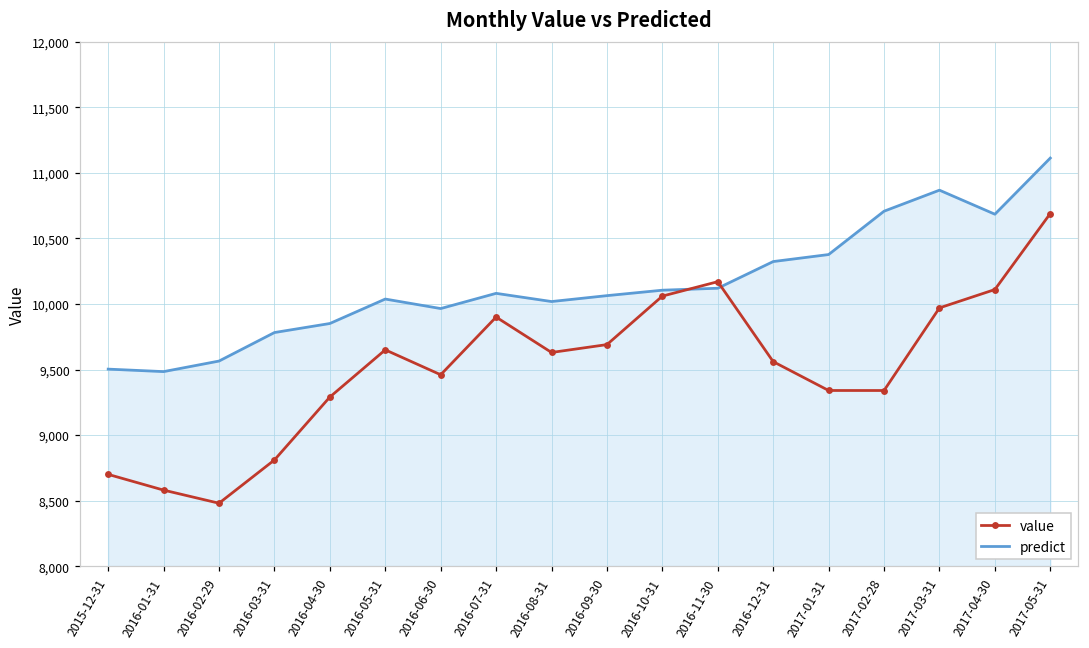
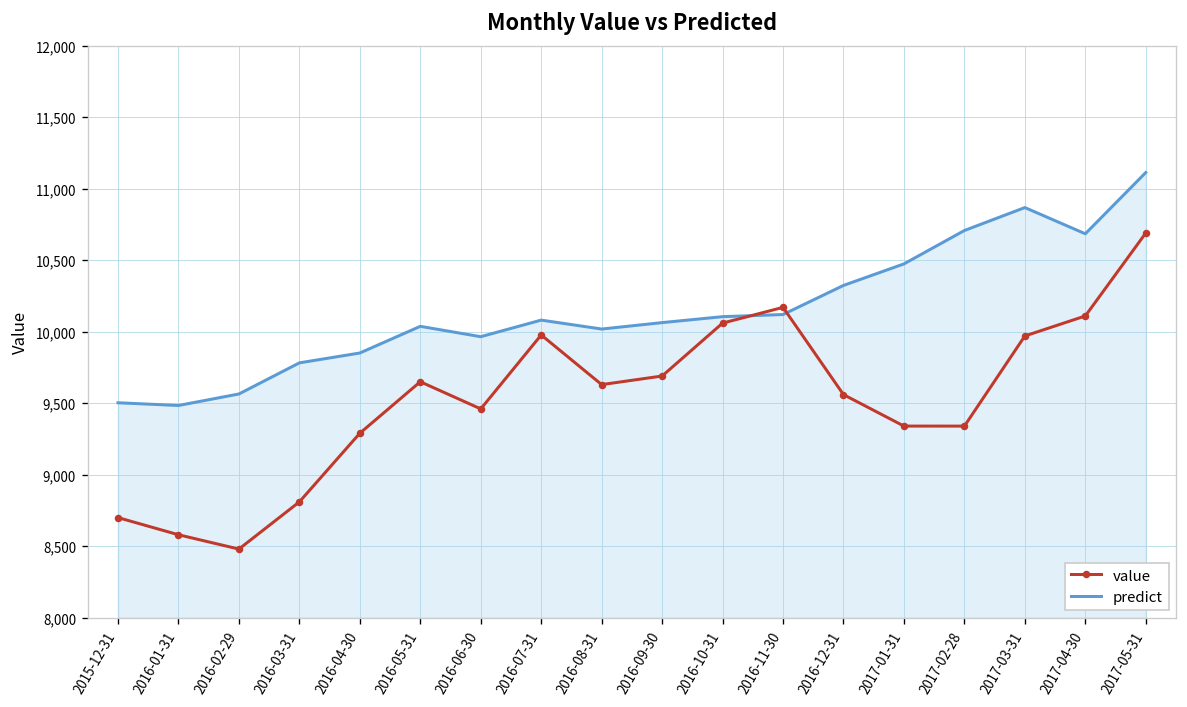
  {
    "value": {
      "2015-12-31": "8,700",
      "2016-01-31": "8,580",
      "2016-02-29": "8,480",
      "2016-03-31": "8,810",
      "2016-04-30": "9,290",
      "2016-05-31": "9,650",
      "2016-06-30": "9,460",
-     "2016-07-31": "9,900",
+     "2016-07-31": "9,980",
      "2016-08-31": "9,630",
      "2016-09-30": "9,690",
      "2016-10-31": "10,060",
      "2016-11-30": "10,170",
      "2016-12-31": "9,560",
      "2017-01-31": "9,340",
      "2017-02-28": "9,340",
      "2017-03-31": "9,970",
      "2017-04-30": "10,110",
      "2017-05-31": "10,690"
    },
    "predict": {
      "2015-12-31": "9,500",
      "2016-01-31": "9,480",
      "2016-02-29": "9,560",
      "2016-03-31": "9,780",
      "2016-04-30": "9,850",
      "2016-05-31": "10,040",
      "2016-06-30": "9,970",
      "2016-07-31": "10,080",
      "2016-08-31": "10,020",
      "2016-09-30": "10,060",
      "2016-10-31": "10,110",
      "2016-11-30": "10,120",
      "2016-12-31": "10,320",
-     "2017-01-31": "10,380",
+     "2017-01-31": "10,470",
      "2017-02-28": "10,710",
      "2017-03-31": "10,870",
      "2017-04-30": "10,680",
      "2017-05-31": "11,110"
    }
  }
